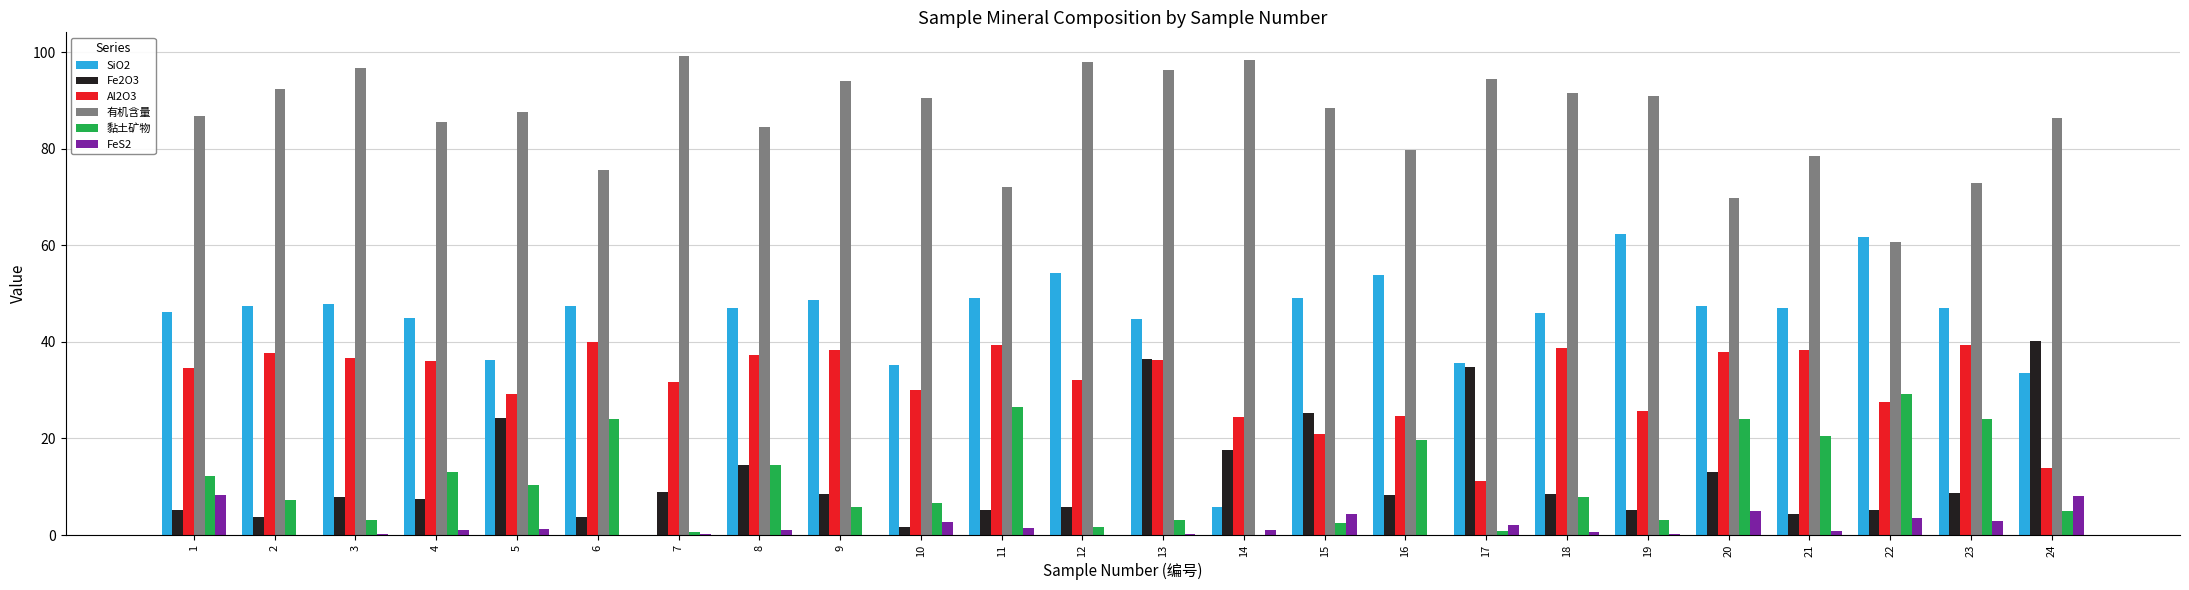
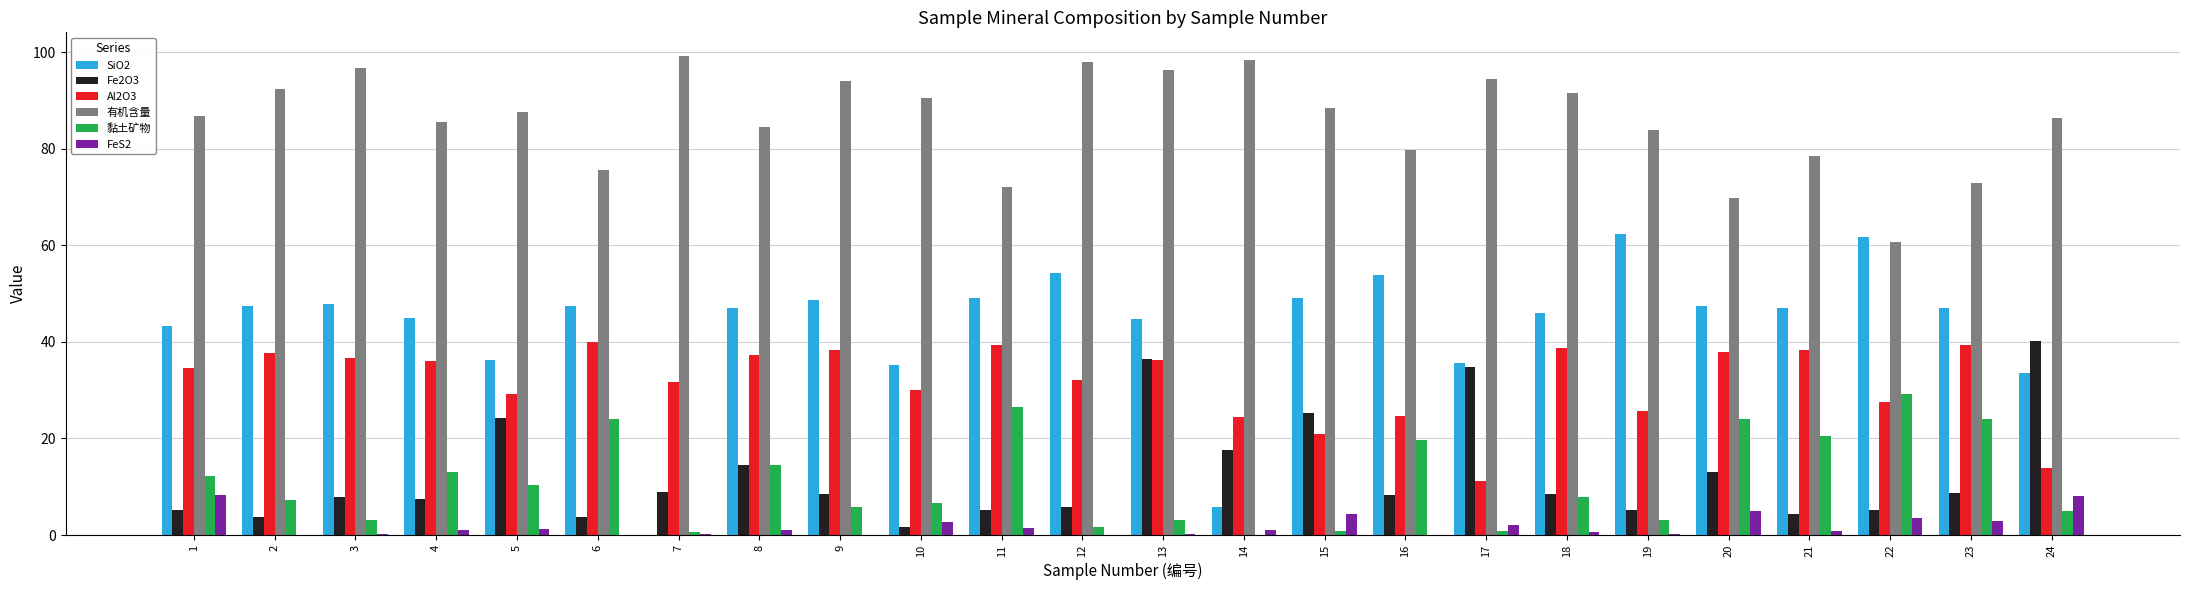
  {
    "SiO2": {
-     "1": 46,
+     "1": 43,
      "2": 48,
      "3": 48,
      "4": 45,
      "5": 36,
      "6": 47,
      "7": 0,
      "8": 47,
      "9": 49,
      "10": 35,
      "11": 49,
      "12": 54,
      "13": 45,
      "14": 6,
      "15": 49,
      "16": 54,
      "17": 36,
      "18": 46,
      "19": 62,
      "20": 48,
      "21": 47,
      "22": 62,
      "23": 47,
      "24": 33
    },
    "Fe2O3": {
      "1": 5,
      "2": 4,
      "3": 8,
      "4": 7,
      "5": 24,
      "6": 4,
      "7": 9,
      "8": 15,
      "9": 8,
      "10": 2,
      "11": 5,
      "12": 6,
      "13": 37,
      "14": 18,
      "15": 25,
      "16": 8,
      "17": 35,
      "18": 8,
      "19": 5,
      "20": 13,
      "21": 4,
      "22": 5,
      "23": 9,
      "24": 40
    },
    "Al2O3": {
      "1": 35,
      "2": 38,
      "3": 37,
      "4": 36,
      "5": 29,
      "6": 40,
      "7": 32,
      "8": 37,
      "9": 38,
      "10": 30,
      "11": 39,
      "12": 32,
      "13": 36,
      "14": 24,
      "15": 21,
      "16": 25,
      "17": 11,
      "18": 39,
      "19": 26,
      "20": 38,
      "21": 38,
      "22": 28,
      "23": 39,
      "24": 14
    },
    "有机含量": {
      "1": 87,
      "2": 93,
      "3": 97,
      "4": 86,
      "5": 88,
      "6": 76,
      "7": 99,
      "8": 85,
      "9": 94,
      "10": 91,
      "11": 72,
      "12": 98,
      "13": 96,
      "14": 98,
      "15": 89,
      "16": 80,
      "17": 95,
      "18": 92,
-     "19": 91,
+     "19": 84,
      "20": 70,
      "21": 78,
      "22": 61,
      "23": 73,
      "24": 86
    },
    "黏土矿物": {
      "1": 12,
      "2": 7,
      "3": 3,
      "4": 13,
      "5": 10,
      "6": 24,
      "7": 1,
      "8": 14,
      "9": 6,
      "10": 7,
      "11": 26,
      "12": 2,
      "13": 3,
      "14": 0,
-     "15": 3,
+     "15": 1,
      "16": 20,
      "17": 1,
      "18": 8,
      "19": 3,
      "20": 24,
      "21": 21,
      "22": 29,
      "23": 24,
      "24": 5
    },
    "FeS2": {
      "1": 8,
      "2": 0,
      "4": 1,
      "5": 1,
      "6": 0,
      "8": 1,
      "9": 0,
      "10": 3,
      "11": 1,
      "12": 0,
      "14": 1,
      "15": 4,
      "16": 0,
      "17": 2,
      "18": 1,
      "20": 5,
      "21": 1,
      "22": 4,
      "23": 3,
      "24": 8
    }
  }
